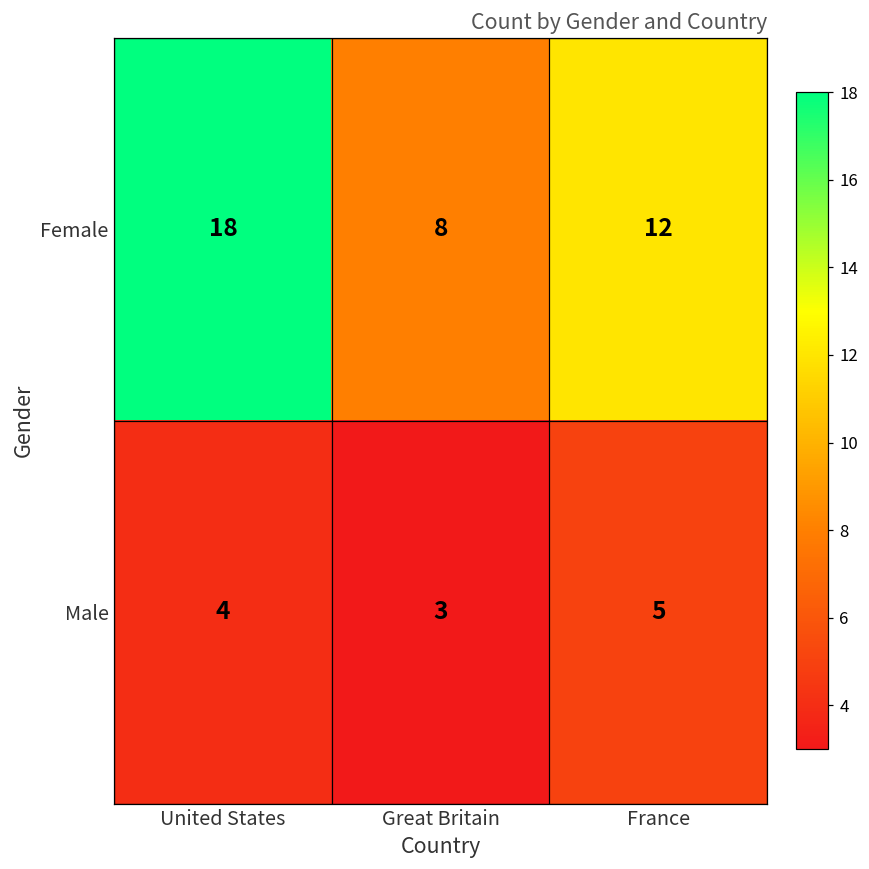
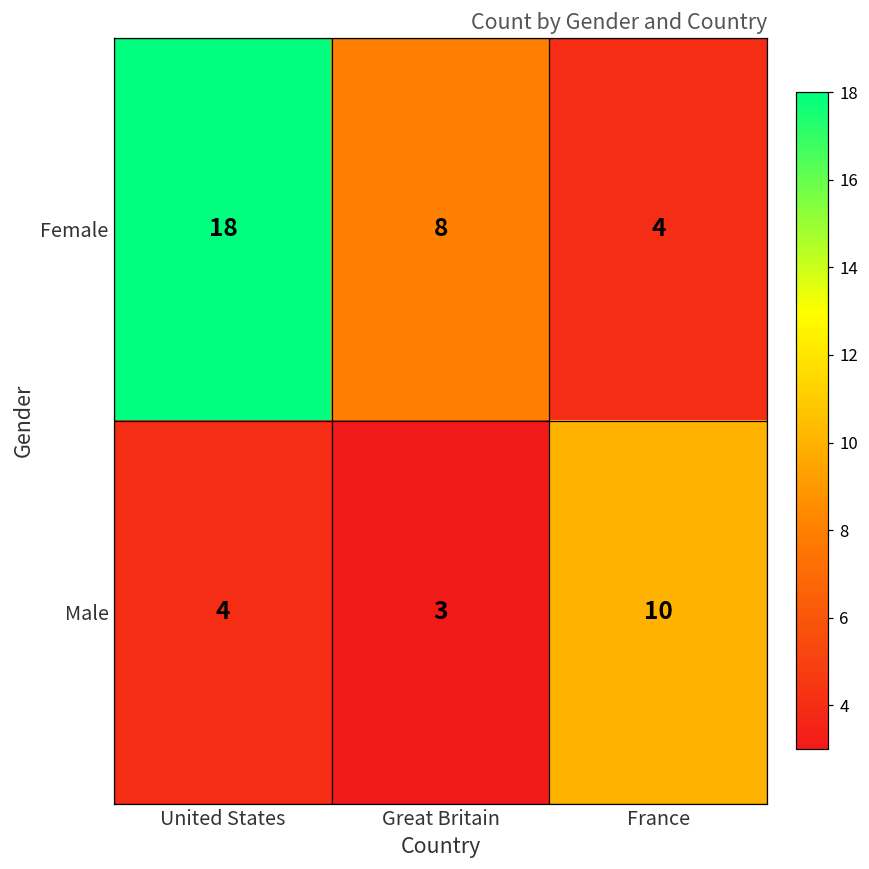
  {
    "Female": {
      "United States": 18,
      "Great Britain": 8,
-     "France": 12
+     "France": 4
    },
    "Male": {
      "United States": 4,
      "Great Britain": 3,
-     "France": 5
+     "France": 10
    }
  }
